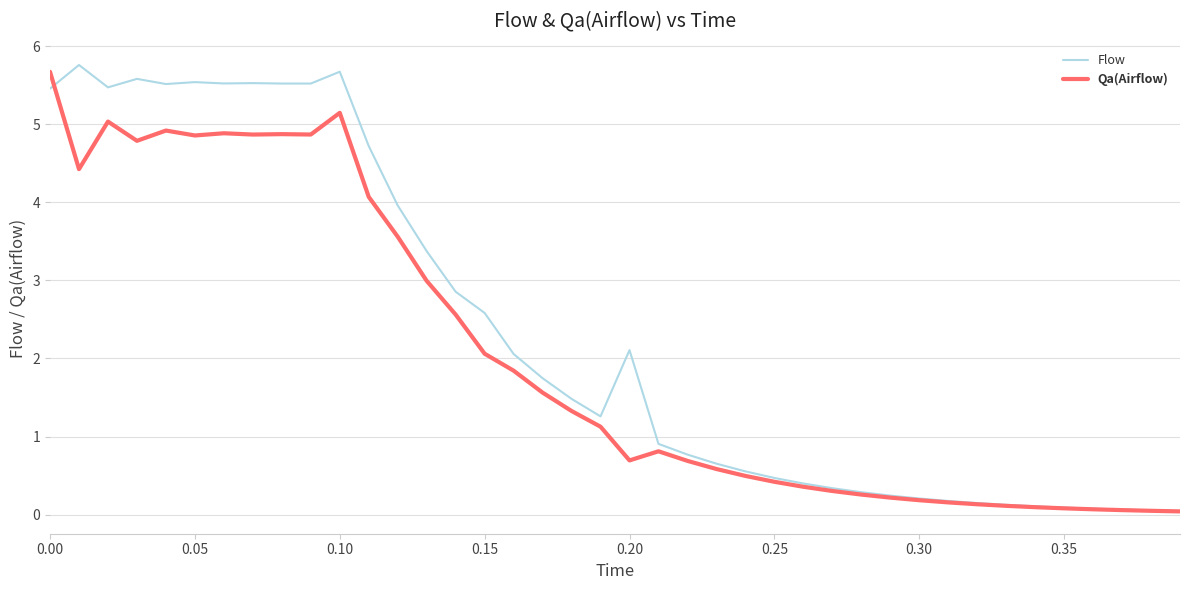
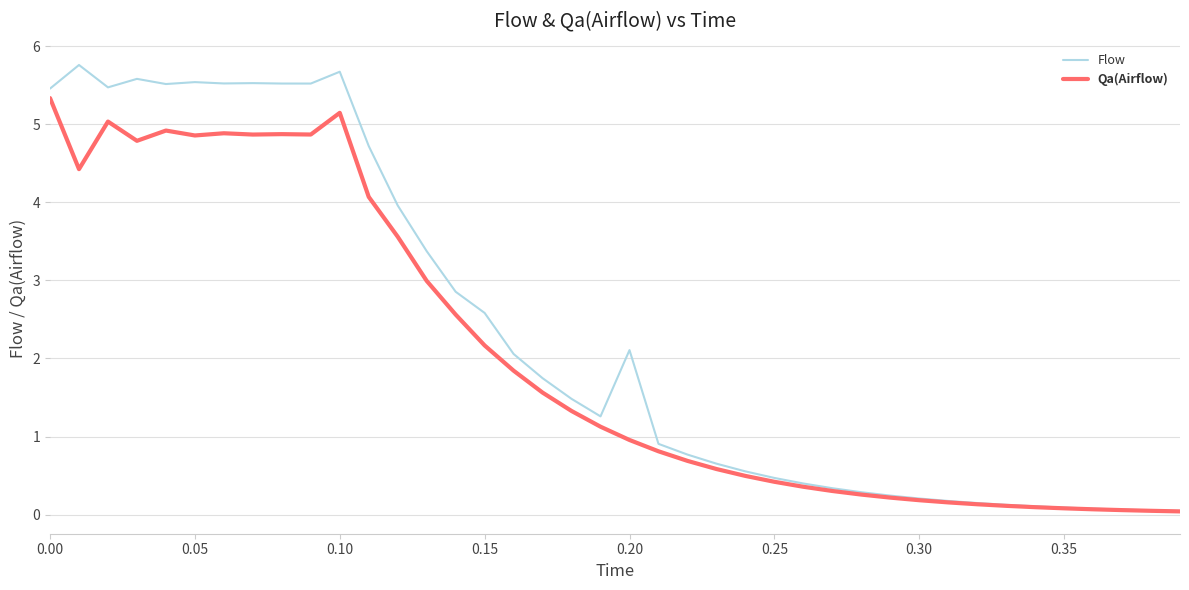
  {
    "Flow": {
      "0.00": 5.5,
      "0.05": 5.5,
      "0.10": 5.7,
      "0.15": 2.6,
      "0.20": 2.1,
      "0.25": 0.5
    },
    "Qa(Airflow)": {
-     "0.00": 5.7,
+     "0.00": 5.3,
      "0.05": 4.9,
      "0.10": 5.1,
-     "0.15": 2.1,
-     "0.20": 0.7,
+     "0.15": 2.2,
+     "0.20": 1.0,
      "0.25": 0.4
    }
  }
